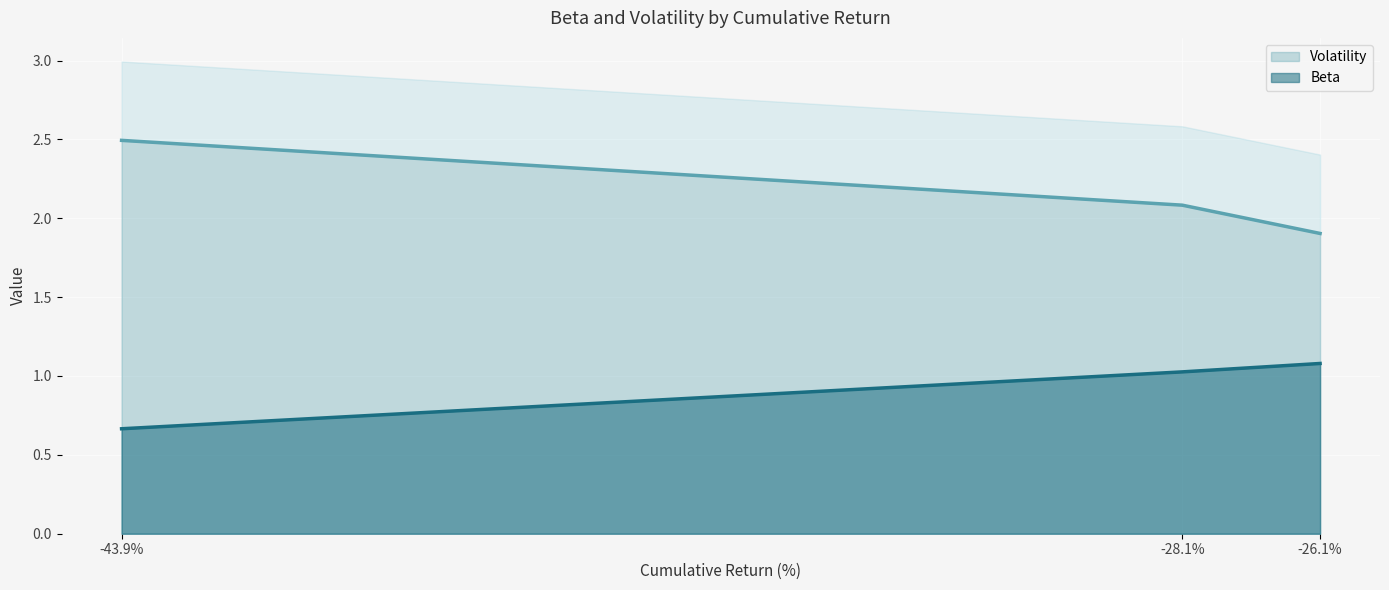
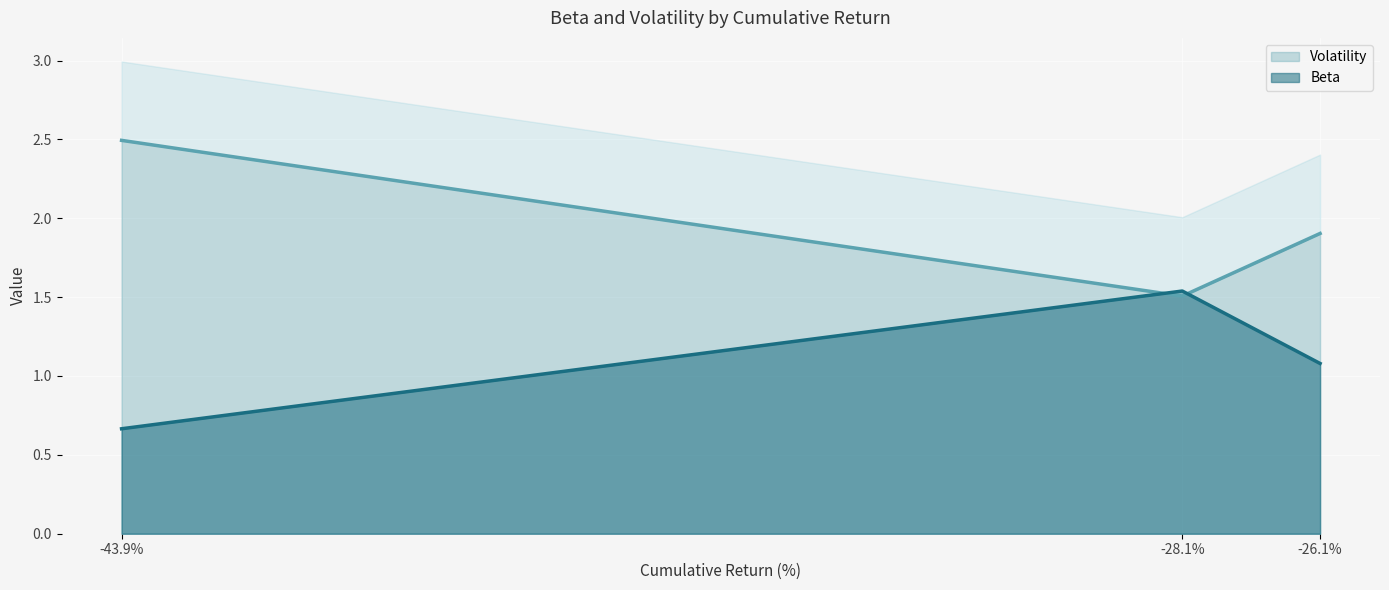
  {
    "Volatility": {
      "-43.9%": 2.49,
-     "-28.1%": 2.08,
+     "-28.1%": 1.51,
      "-26.1%": 1.90
    },
    "Beta": {
      "-43.9%": 0.67,
-     "-28.1%": 1.03,
+     "-28.1%": 1.54,
      "-26.1%": 1.08
    }
  }
